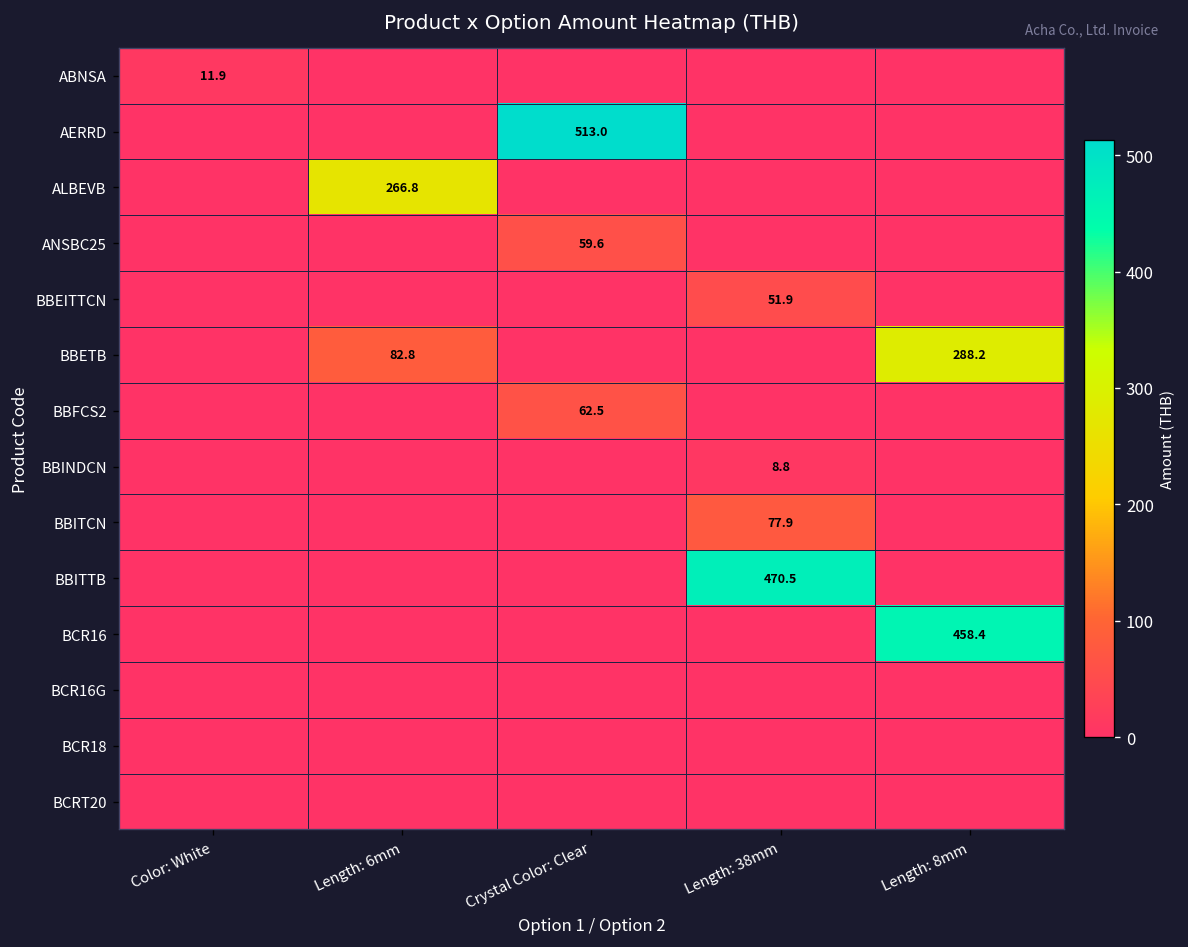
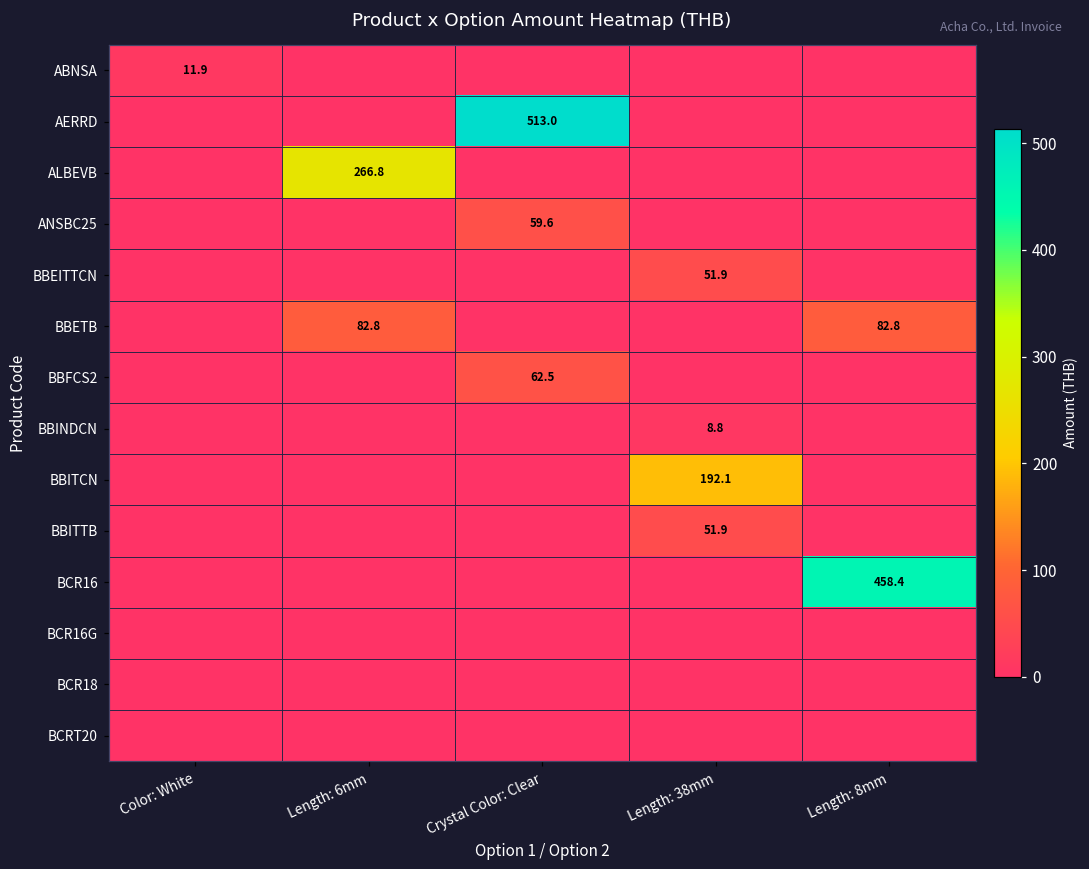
  {
    "ABNSA": {
      "Color: White": 11.9
    },
    "AERRD": {
      "Crystal Color: Clear": 513.0
    },
    "ALBEVB": {
      "Length: 6mm": 266.8
    },
    "ANSBC25": {
      "Crystal Color: Clear": 59.6
    },
    "BBEITTCN": {
      "Length: 38mm": 51.9
    },
    "BBETB": {
      "Length: 6mm": 82.8,
-     "Length: 8mm": 288.2
+     "Length: 8mm": 82.8
    },
    "BBFCS2": {
      "Crystal Color: Clear": 62.5
    },
    "BBINDCN": {
      "Length: 38mm": 8.8
    },
    "BBITCN": {
-     "Length: 38mm": 77.9
+     "Length: 38mm": 192.1
    },
    "BBITTB": {
-     "Length: 38mm": 470.5
+     "Length: 38mm": 51.9
    },
    "BCR16": {
      "Length: 8mm": 458.4
    }
  }
